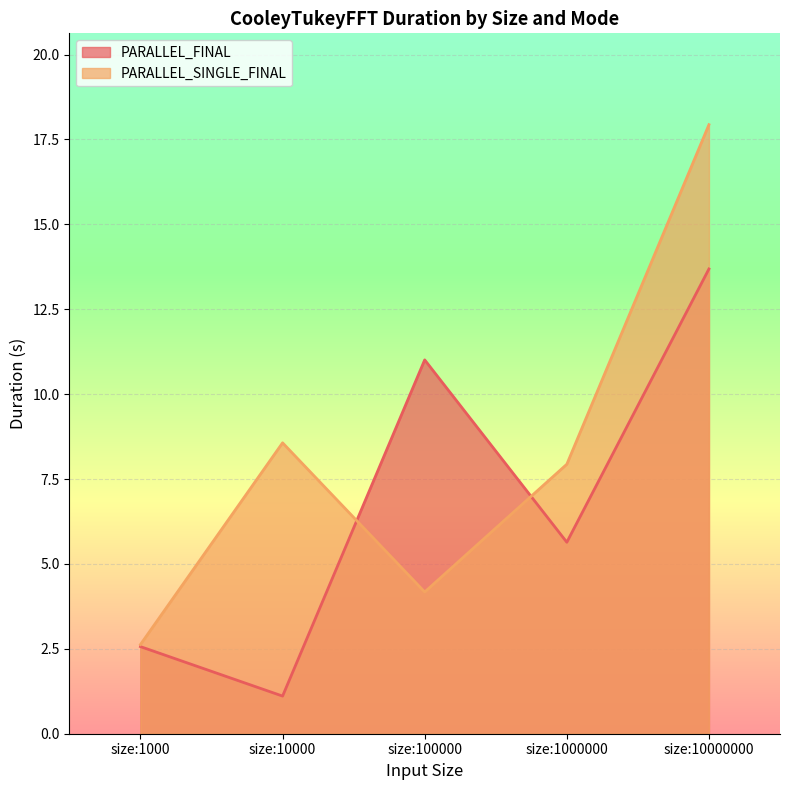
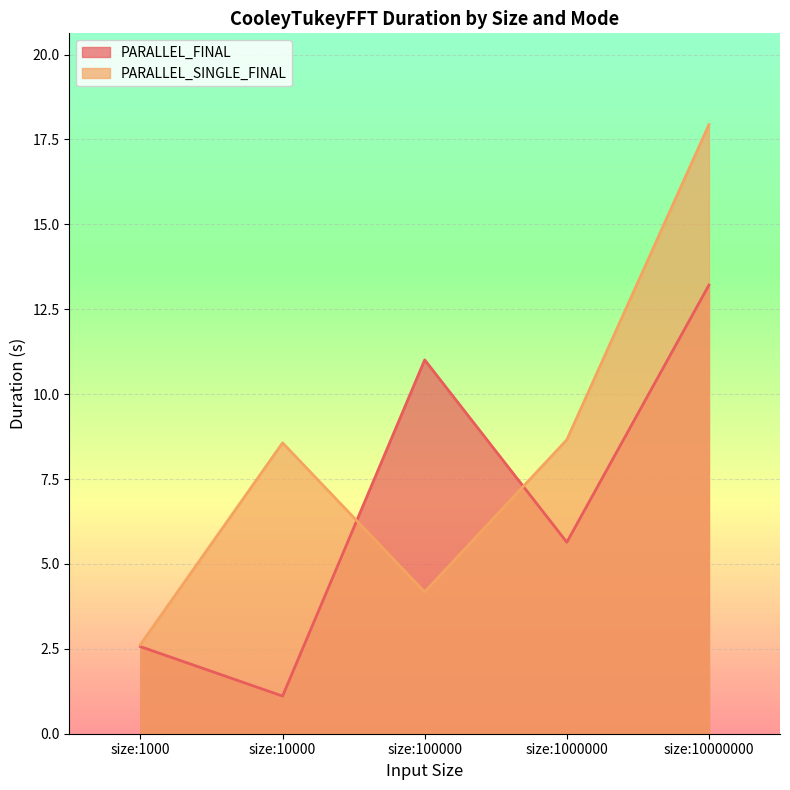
  {
    "PARALLEL_FINAL": {
      "size:10000": 1.1,
      "size:100000": 11.0,
      "size:1000000": 5.6,
-     "size:10000000": 13.7
+     "size:10000000": 13.2
    },
    "PARALLEL_SINGLE_FINAL": {
      "size:10000": 8.6,
      "size:100000": 4.2,
-     "size:1000000": 7.9,
+     "size:1000000": 8.7,
      "size:10000000": 17.9
    }
  }
